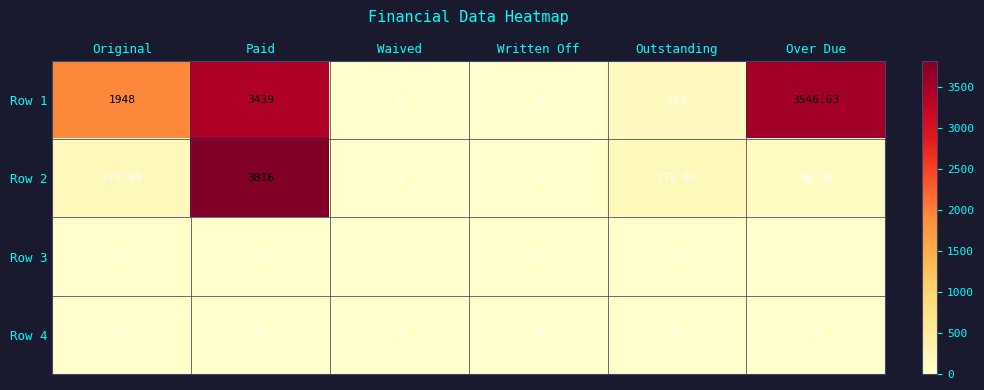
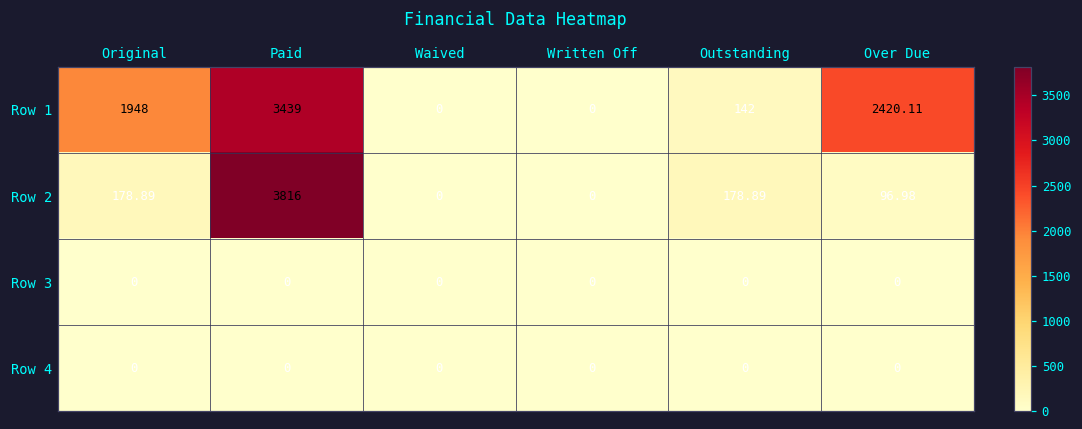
  {
    "Row 1": {
      "Original": 1948,
      "Paid": 3439,
      "Waived": 0,
      "Written Off": 0,
      "Outstanding": 142,
-     "Over Due": 3546.63
+     "Over Due": 2420.11
    },
    "Row 2": {
      "Original": 178.89,
      "Paid": 3816,
      "Waived": 0,
      "Written Off": 0,
      "Outstanding": 178.89,
      "Over Due": 96.98
    },
    "Row 3": {
      "Original": 0,
      "Paid": 0,
      "Waived": 0,
      "Written Off": 0,
      "Outstanding": 0,
      "Over Due": 0
    },
    "Row 4": {
      "Original": 0,
      "Paid": 0,
      "Waived": 0,
      "Written Off": 0,
      "Outstanding": 0,
      "Over Due": 0
    }
  }
